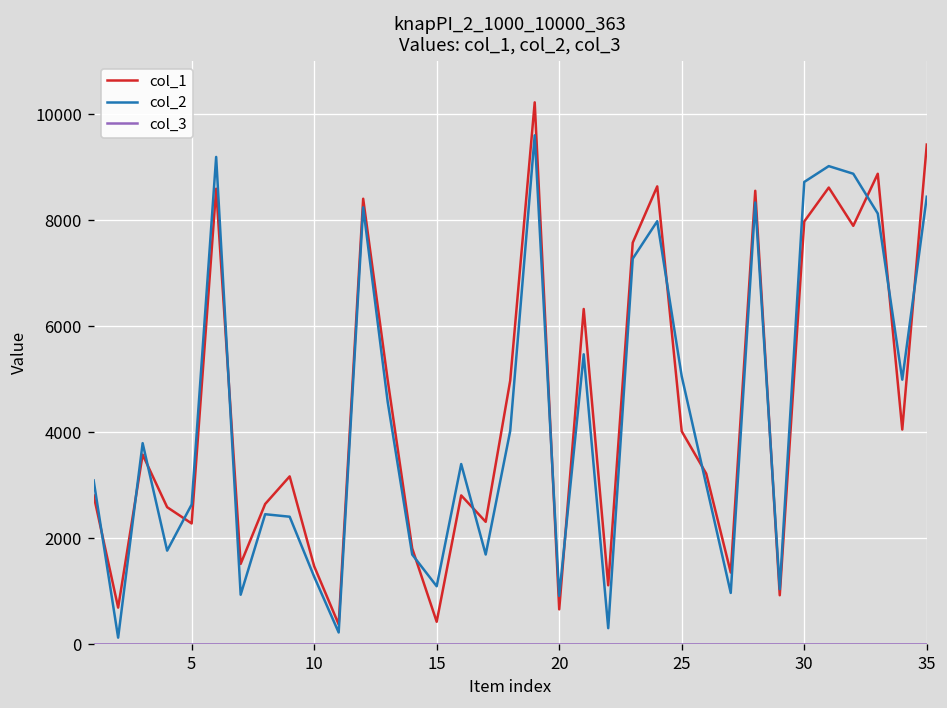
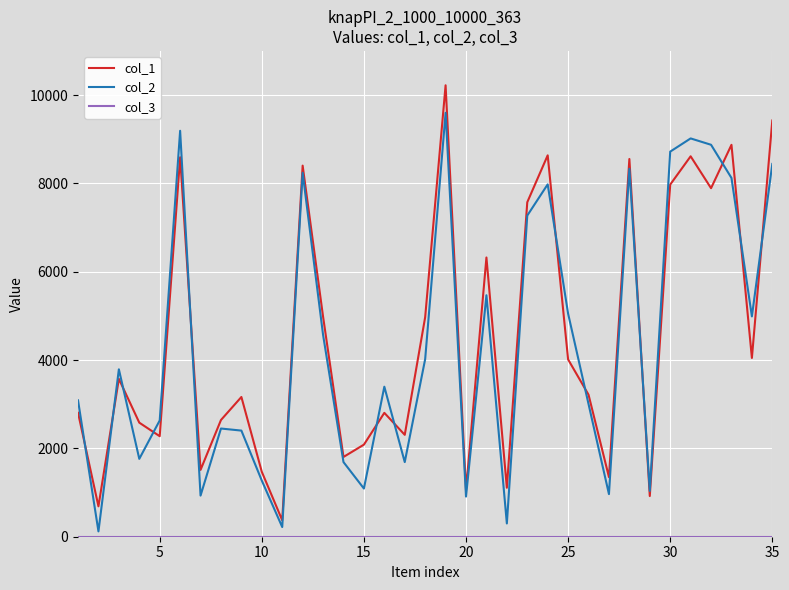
  {
    "col_1": {
      "5": 2300,
      "10": 1500,
-     "15": 400,
-     "20": 700,
+     "15": 2100,
+     "20": 1100,
      "25": 4000,
      "30": 8000,
      "35": 9400
    },
    "col_2": {
      "5": 2600,
      "10": 1300,
      "15": 1100,
      "20": 900,
      "25": 5100,
      "30": 8700,
      "35": 8400
    },
    "col_3": {
      "5": 0,
      "10": 0,
      "15": 0,
      "20": 0,
      "25": 0,
      "30": 0,
      "35": 0
    }
  }
